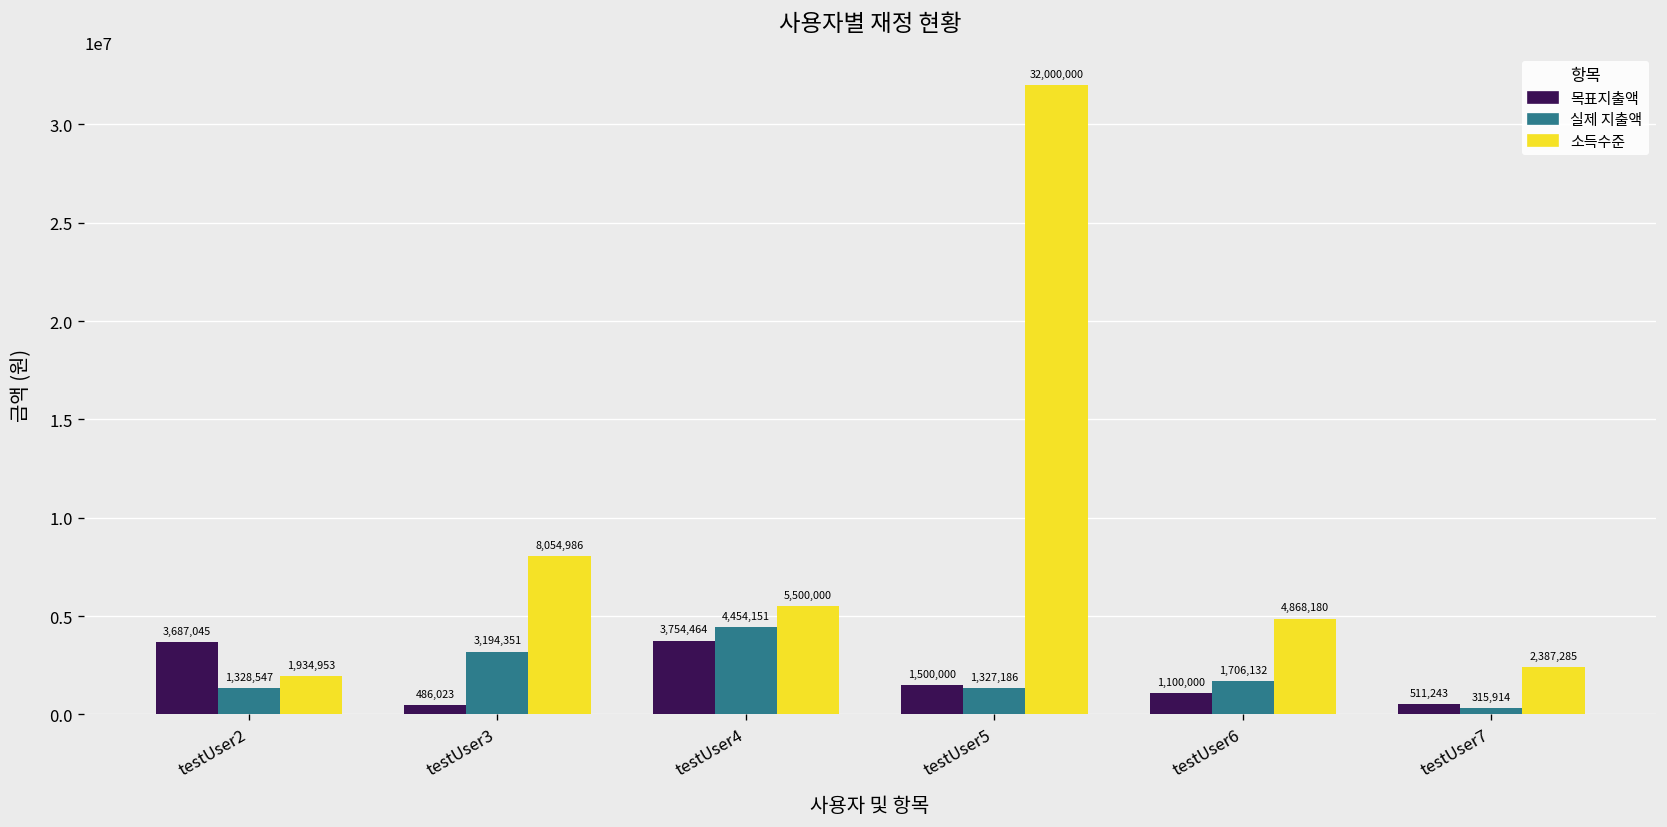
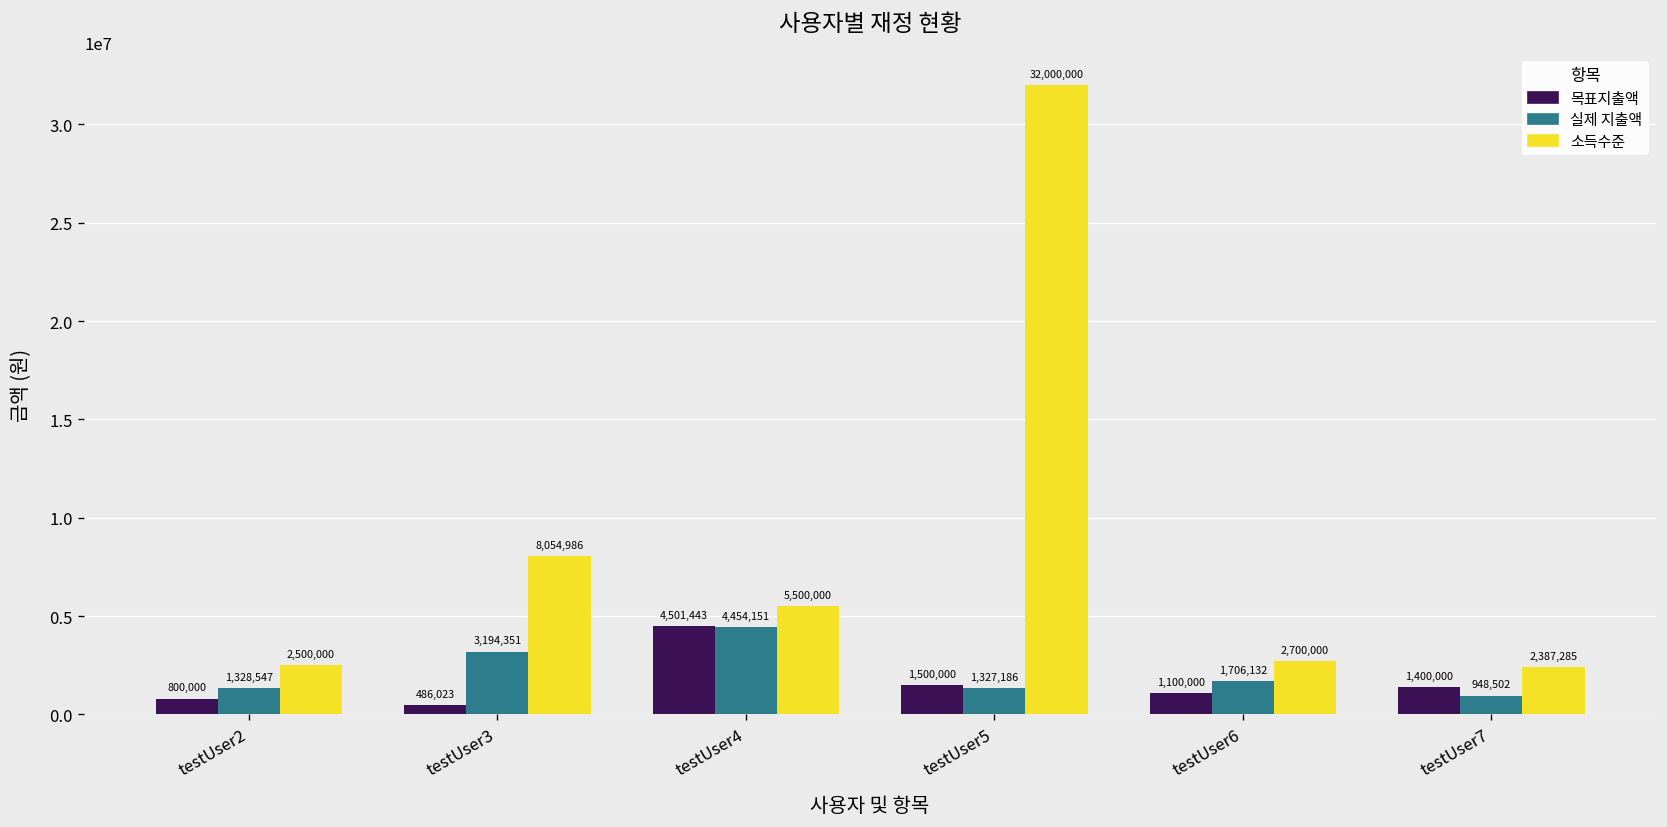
  {
    "목표지출액": {
-     "testUser2": "3,687,045",
+     "testUser2": "800,000",
      "testUser3": "486,023",
-     "testUser4": "3,754,464",
+     "testUser4": "4,501,443",
      "testUser5": "1,500,000",
      "testUser6": "1,100,000",
-     "testUser7": "511,243"
+     "testUser7": "1,400,000"
    },
    "실제 지출액": {
      "testUser2": "1,328,547",
      "testUser3": "3,194,351",
      "testUser4": "4,454,151",
      "testUser5": "1,327,186",
      "testUser6": "1,706,132",
-     "testUser7": "315,914"
+     "testUser7": "948,502"
    },
    "소득수준": {
-     "testUser2": "1,934,953",
+     "testUser2": "2,500,000",
      "testUser3": "8,054,986",
      "testUser4": "5,500,000",
      "testUser5": "32,000,000",
-     "testUser6": "4,868,180",
+     "testUser6": "2,700,000",
      "testUser7": "2,387,285"
    }
  }
